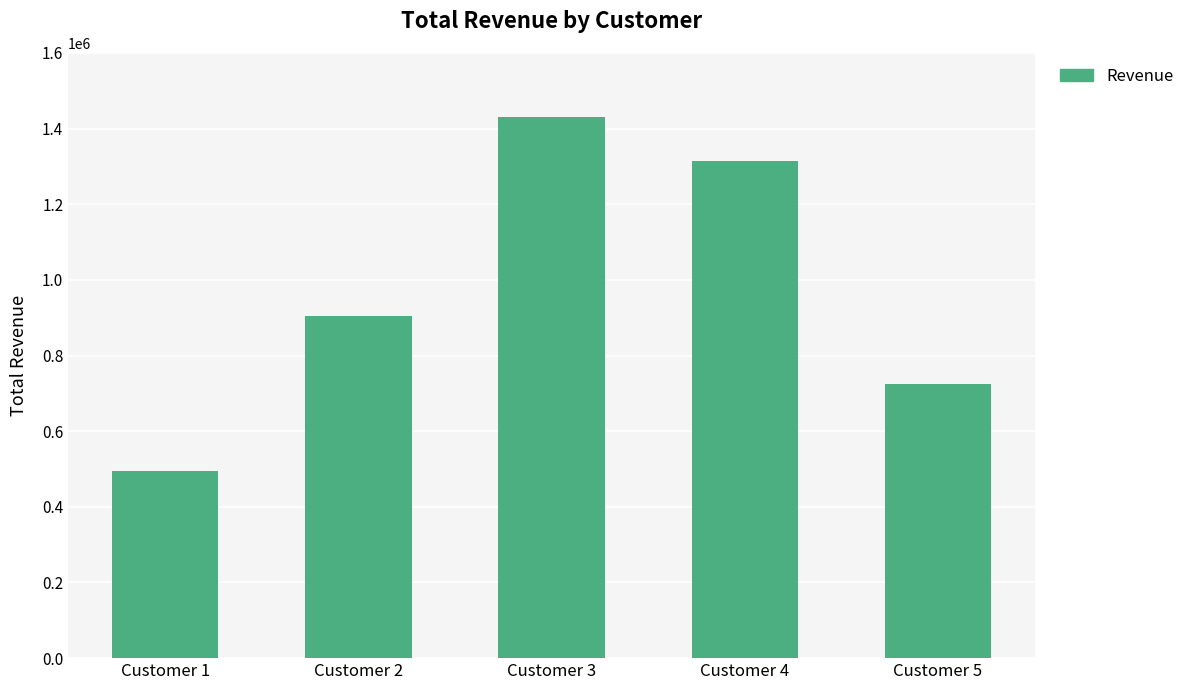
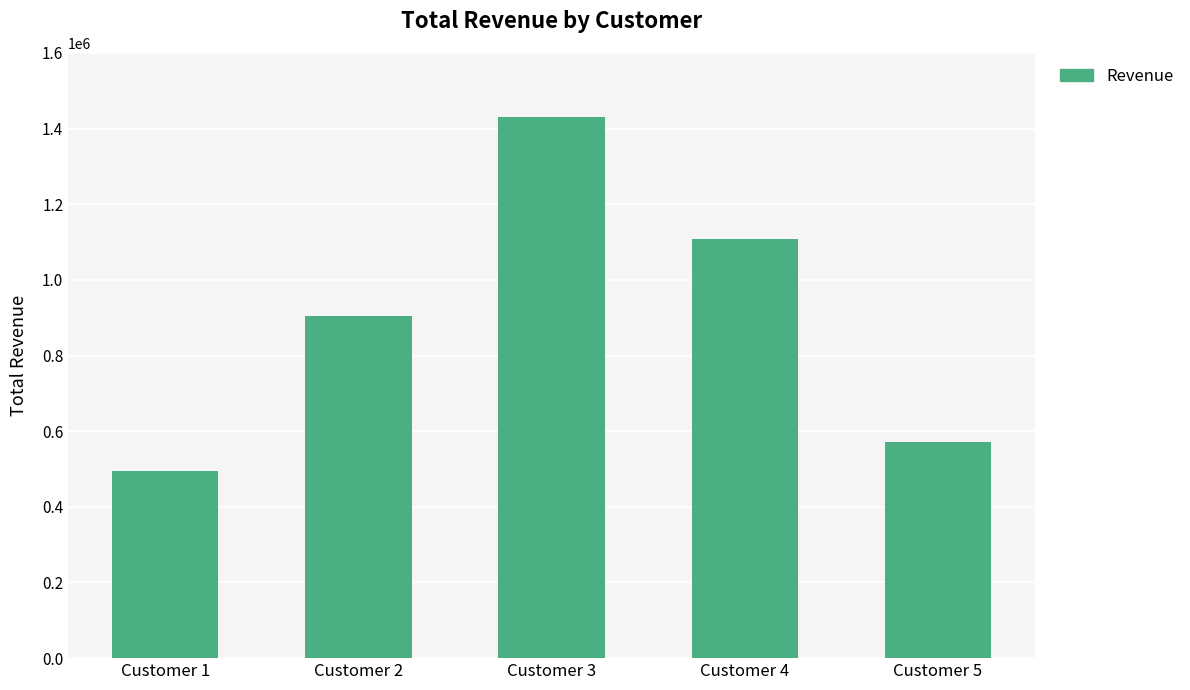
  {
    "Customer 1": 490000,
    "Customer 2": 900000,
    "Customer 3": 1430000,
-   "Customer 4": 1310000,
-   "Customer 5": 730000
+   "Customer 4": 1110000,
+   "Customer 5": 570000
  }
